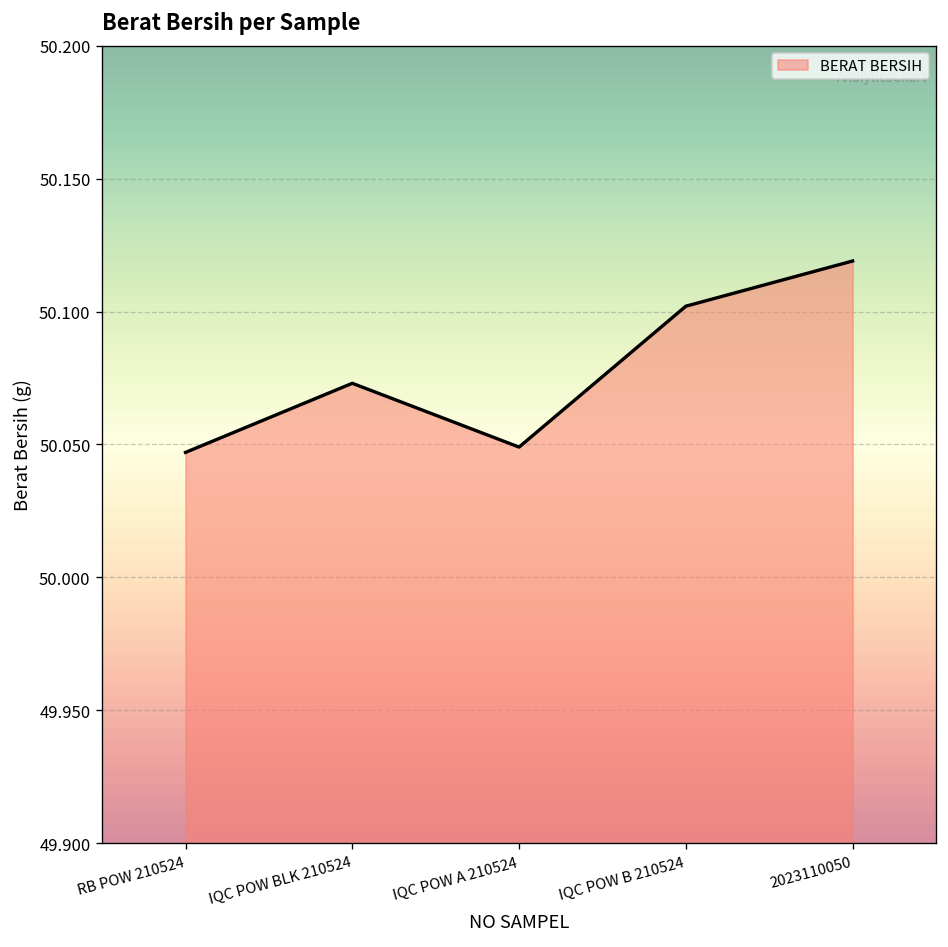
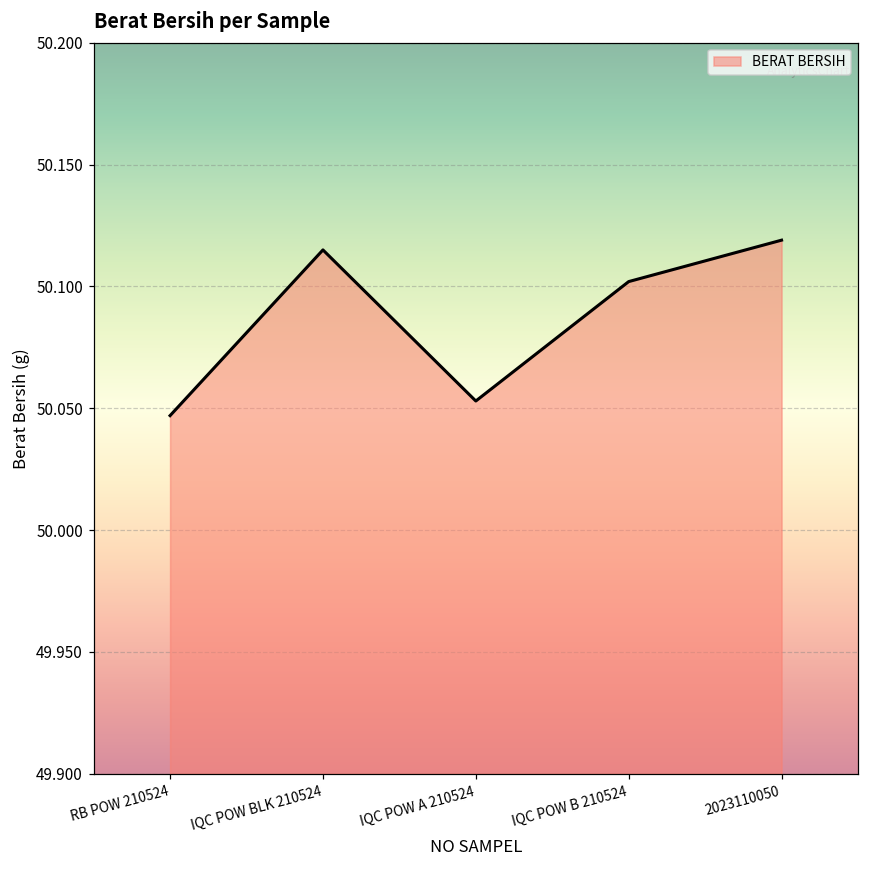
  {
    "RB POW 210524": 50.047,
-   "IQC POW BLK 210524": 50.073,
-   "IQC POW A 210524": 50.049,
+   "IQC POW BLK 210524": 50.115,
+   "IQC POW A 210524": 50.053,
    "IQC POW B 210524": 50.102,
    "2023110050": 50.119
  }
